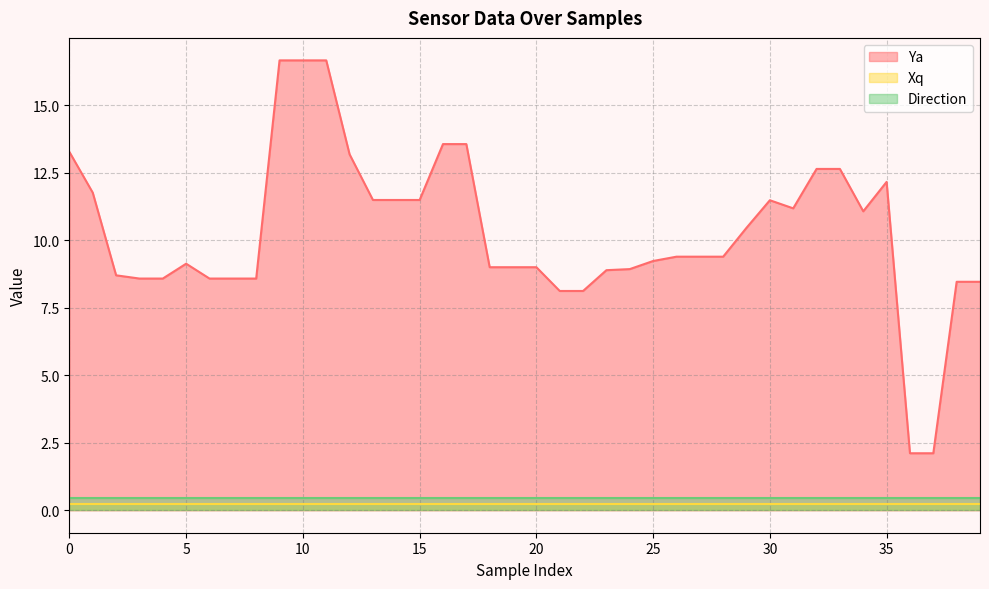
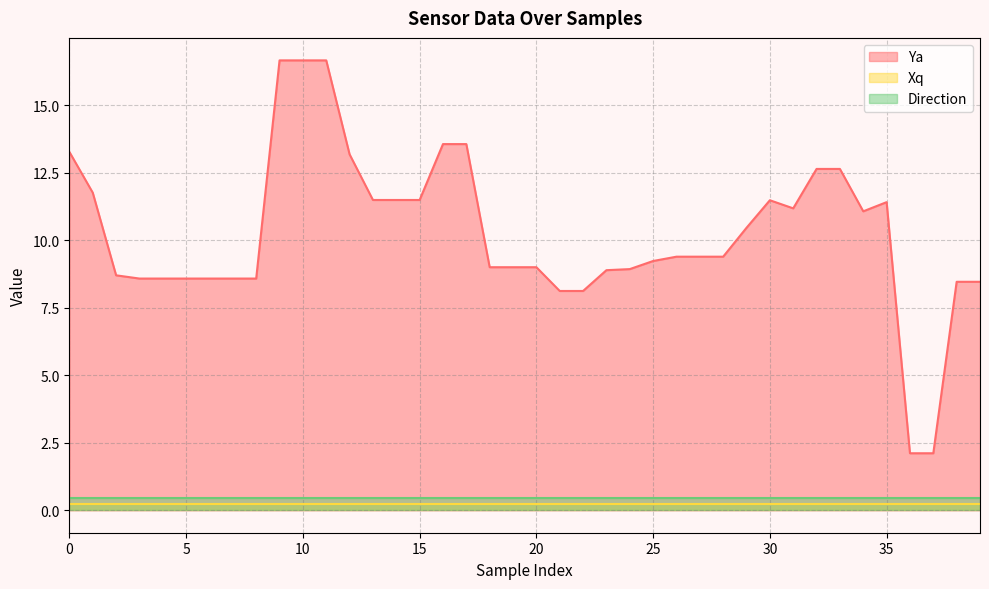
  {
    "Ya": {
      "0": 13.3,
-     "5": 9.1,
+     "5": 8.6,
      "10": 16.7,
      "15": 11.5,
      "20": 9.0,
      "25": 9.2,
      "30": 11.5,
-     "35": 12.2
+     "35": 11.4
    },
    "Xq": {
      "0": 0.2,
      "5": 0.2,
      "10": 0.2,
      "15": 0.2,
      "20": 0.2,
      "25": 0.2,
      "30": 0.2,
      "35": 0.2
    },
    "Direction": {
      "0": 0.5,
      "5": 0.5,
      "10": 0.5,
      "15": 0.5,
      "20": 0.5,
      "25": 0.5,
      "30": 0.5,
      "35": 0.5
    }
  }
